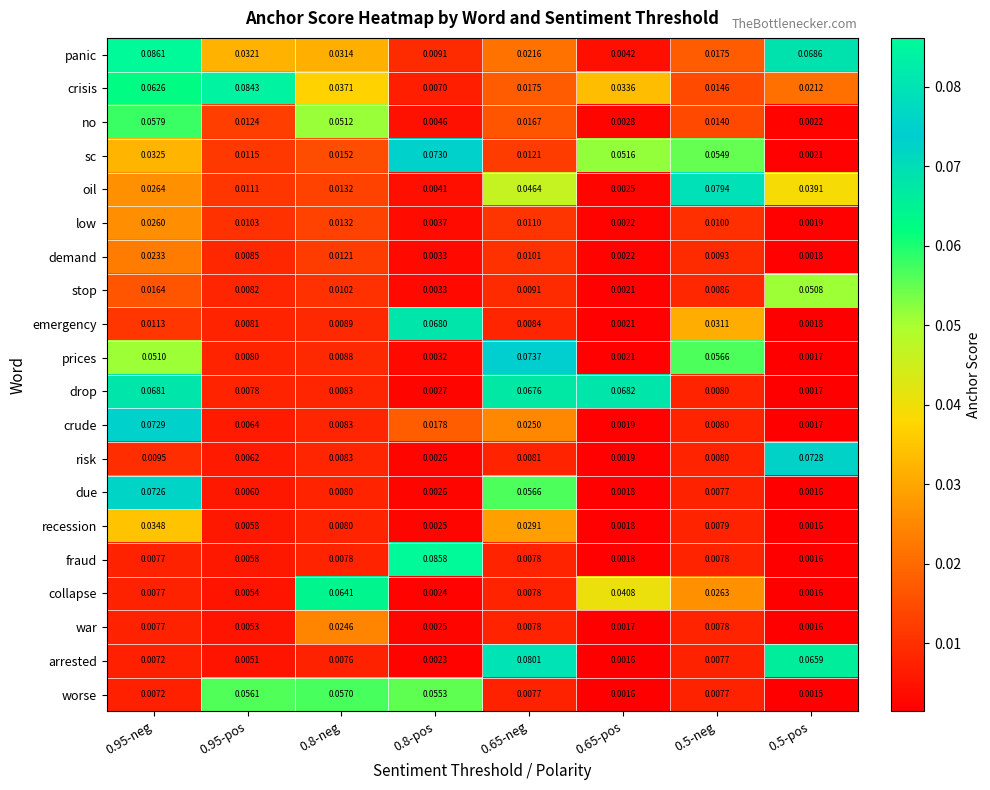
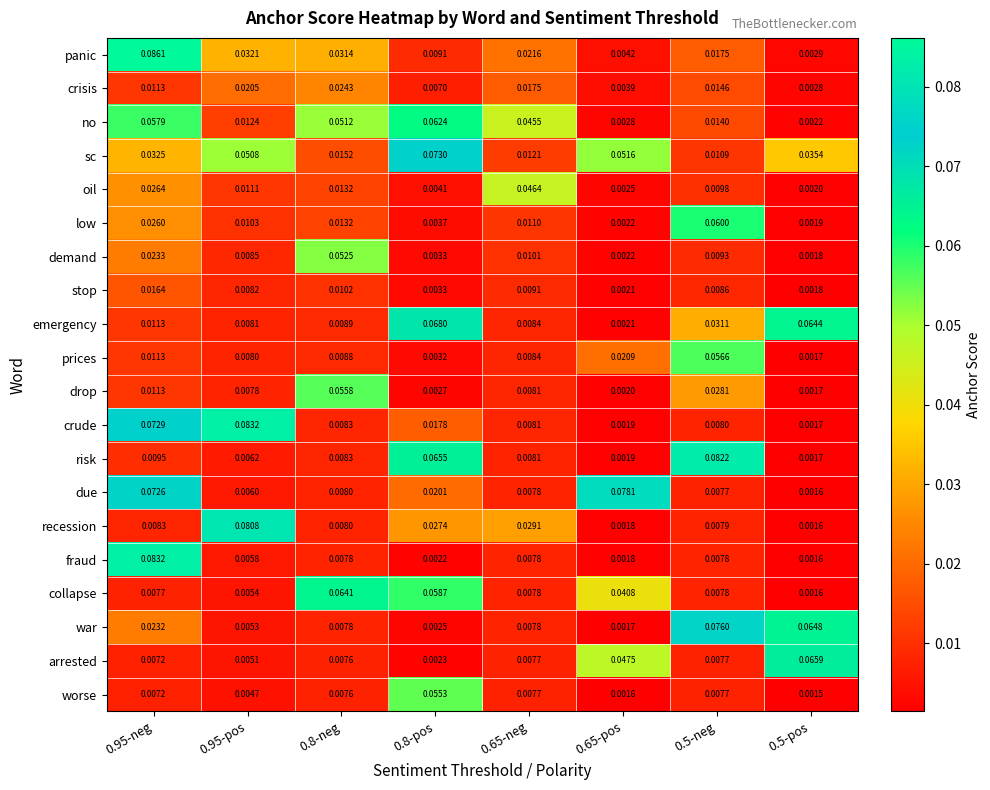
  {
    "panic": {
      "0.95-neg": 0.0861,
      "0.95-pos": 0.0321,
      "0.8-neg": 0.0314,
      "0.8-pos": 0.0091,
      "0.65-neg": 0.0216,
      "0.65-pos": 0.0042,
      "0.5-neg": 0.0175,
-     "0.5-pos": 0.0686
+     "0.5-pos": 0.0029
    },
    "crisis": {
-     "0.95-neg": 0.0626,
-     "0.95-pos": 0.0843,
-     "0.8-neg": 0.0371,
+     "0.95-neg": 0.0113,
+     "0.95-pos": 0.0205,
+     "0.8-neg": 0.0243,
      "0.8-pos": 0.0070,
      "0.65-neg": 0.0175,
-     "0.65-pos": 0.0336,
+     "0.65-pos": 0.0039,
      "0.5-neg": 0.0146,
-     "0.5-pos": 0.0212
+     "0.5-pos": 0.0028
    },
    "no": {
      "0.95-neg": 0.0579,
      "0.95-pos": 0.0124,
      "0.8-neg": 0.0512,
-     "0.8-pos": 0.0046,
-     "0.65-neg": 0.0167,
+     "0.8-pos": 0.0624,
+     "0.65-neg": 0.0455,
      "0.65-pos": 0.0028,
      "0.5-neg": 0.0140,
      "0.5-pos": 0.0022
    },
    "sc": {
      "0.95-neg": 0.0325,
-     "0.95-pos": 0.0115,
+     "0.95-pos": 0.0508,
      "0.8-neg": 0.0152,
      "0.8-pos": 0.0730,
      "0.65-neg": 0.0121,
      "0.65-pos": 0.0516,
-     "0.5-neg": 0.0549,
-     "0.5-pos": 0.0021
+     "0.5-neg": 0.0109,
+     "0.5-pos": 0.0354
    },
    "oil": {
      "0.95-neg": 0.0264,
      "0.95-pos": 0.0111,
      "0.8-neg": 0.0132,
      "0.8-pos": 0.0041,
      "0.65-neg": 0.0464,
      "0.65-pos": 0.0025,
-     "0.5-neg": 0.0794,
-     "0.5-pos": 0.0391
+     "0.5-neg": 0.0098,
+     "0.5-pos": 0.0020
    },
    "low": {
      "0.95-neg": 0.0260,
      "0.95-pos": 0.0103,
      "0.8-neg": 0.0132,
      "0.8-pos": 0.0037,
      "0.65-neg": 0.0110,
      "0.65-pos": 0.0022,
-     "0.5-neg": 0.0100,
+     "0.5-neg": 0.0600,
      "0.5-pos": 0.0019
    },
    "demand": {
      "0.95-neg": 0.0233,
      "0.95-pos": 0.0085,
-     "0.8-neg": 0.0121,
+     "0.8-neg": 0.0525,
      "0.8-pos": 0.0033,
      "0.65-neg": 0.0101,
      "0.65-pos": 0.0022,
      "0.5-neg": 0.0093,
      "0.5-pos": 0.0018
    },
    "stop": {
      "0.95-neg": 0.0164,
      "0.95-pos": 0.0082,
      "0.8-neg": 0.0102,
      "0.8-pos": 0.0033,
      "0.65-neg": 0.0091,
      "0.65-pos": 0.0021,
      "0.5-neg": 0.0086,
-     "0.5-pos": 0.0508
+     "0.5-pos": 0.0018
    },
    "emergency": {
      "0.95-neg": 0.0113,
      "0.95-pos": 0.0081,
      "0.8-neg": 0.0089,
      "0.8-pos": 0.0680,
      "0.65-neg": 0.0084,
      "0.65-pos": 0.0021,
      "0.5-neg": 0.0311,
-     "0.5-pos": 0.0018
+     "0.5-pos": 0.0644
    },
    "prices": {
-     "0.95-neg": 0.0510,
+     "0.95-neg": 0.0113,
      "0.95-pos": 0.0080,
      "0.8-neg": 0.0088,
      "0.8-pos": 0.0032,
-     "0.65-neg": 0.0737,
-     "0.65-pos": 0.0021,
+     "0.65-neg": 0.0084,
+     "0.65-pos": 0.0209,
      "0.5-neg": 0.0566,
      "0.5-pos": 0.0017
    },
    "drop": {
-     "0.95-neg": 0.0681,
+     "0.95-neg": 0.0113,
      "0.95-pos": 0.0078,
-     "0.8-neg": 0.0083,
+     "0.8-neg": 0.0558,
      "0.8-pos": 0.0027,
-     "0.65-neg": 0.0676,
-     "0.65-pos": 0.0682,
-     "0.5-neg": 0.0080,
+     "0.65-neg": 0.0081,
+     "0.65-pos": 0.0020,
+     "0.5-neg": 0.0281,
      "0.5-pos": 0.0017
    },
    "crude": {
      "0.95-neg": 0.0729,
-     "0.95-pos": 0.0064,
+     "0.95-pos": 0.0832,
      "0.8-neg": 0.0083,
      "0.8-pos": 0.0178,
-     "0.65-neg": 0.0250,
+     "0.65-neg": 0.0081,
      "0.65-pos": 0.0019,
      "0.5-neg": 0.0080,
      "0.5-pos": 0.0017
    },
    "risk": {
      "0.95-neg": 0.0095,
      "0.95-pos": 0.0062,
      "0.8-neg": 0.0083,
-     "0.8-pos": 0.0026,
+     "0.8-pos": 0.0655,
      "0.65-neg": 0.0081,
      "0.65-pos": 0.0019,
-     "0.5-neg": 0.0080,
-     "0.5-pos": 0.0728
+     "0.5-neg": 0.0822,
+     "0.5-pos": 0.0017
    },
    "due": {
      "0.95-neg": 0.0726,
      "0.95-pos": 0.0060,
      "0.8-neg": 0.0080,
-     "0.8-pos": 0.0026,
-     "0.65-neg": 0.0566,
-     "0.65-pos": 0.0018,
+     "0.8-pos": 0.0201,
+     "0.65-neg": 0.0078,
+     "0.65-pos": 0.0781,
      "0.5-neg": 0.0077,
      "0.5-pos": 0.0016
    },
    "recession": {
-     "0.95-neg": 0.0348,
-     "0.95-pos": 0.0058,
+     "0.95-neg": 0.0083,
+     "0.95-pos": 0.0808,
      "0.8-neg": 0.0080,
-     "0.8-pos": 0.0025,
+     "0.8-pos": 0.0274,
      "0.65-neg": 0.0291,
      "0.65-pos": 0.0018,
      "0.5-neg": 0.0079,
      "0.5-pos": 0.0016
    },
    "fraud": {
-     "0.95-neg": 0.0077,
+     "0.95-neg": 0.0832,
      "0.95-pos": 0.0058,
      "0.8-neg": 0.0078,
-     "0.8-pos": 0.0858,
+     "0.8-pos": 0.0022,
      "0.65-neg": 0.0078,
      "0.65-pos": 0.0018,
      "0.5-neg": 0.0078,
      "0.5-pos": 0.0016
    },
    "collapse": {
      "0.95-neg": 0.0077,
      "0.95-pos": 0.0054,
      "0.8-neg": 0.0641,
-     "0.8-pos": 0.0024,
+     "0.8-pos": 0.0587,
      "0.65-neg": 0.0078,
      "0.65-pos": 0.0408,
-     "0.5-neg": 0.0263,
+     "0.5-neg": 0.0078,
      "0.5-pos": 0.0016
    },
    "war": {
-     "0.95-neg": 0.0077,
+     "0.95-neg": 0.0232,
      "0.95-pos": 0.0053,
-     "0.8-neg": 0.0246,
+     "0.8-neg": 0.0078,
      "0.8-pos": 0.0025,
      "0.65-neg": 0.0078,
      "0.65-pos": 0.0017,
-     "0.5-neg": 0.0078,
-     "0.5-pos": 0.0016
+     "0.5-neg": 0.0760,
+     "0.5-pos": 0.0648
    },
    "arrested": {
      "0.95-neg": 0.0072,
      "0.95-pos": 0.0051,
      "0.8-neg": 0.0076,
      "0.8-pos": 0.0023,
-     "0.65-neg": 0.0801,
-     "0.65-pos": 0.0016,
+     "0.65-neg": 0.0077,
+     "0.65-pos": 0.0475,
      "0.5-neg": 0.0077,
      "0.5-pos": 0.0659
    },
    "worse": {
      "0.95-neg": 0.0072,
-     "0.95-pos": 0.0561,
-     "0.8-neg": 0.0570,
+     "0.95-pos": 0.0047,
+     "0.8-neg": 0.0076,
      "0.8-pos": 0.0553,
      "0.65-neg": 0.0077,
      "0.65-pos": 0.0016,
      "0.5-neg": 0.0077,
      "0.5-pos": 0.0015
    }
  }
